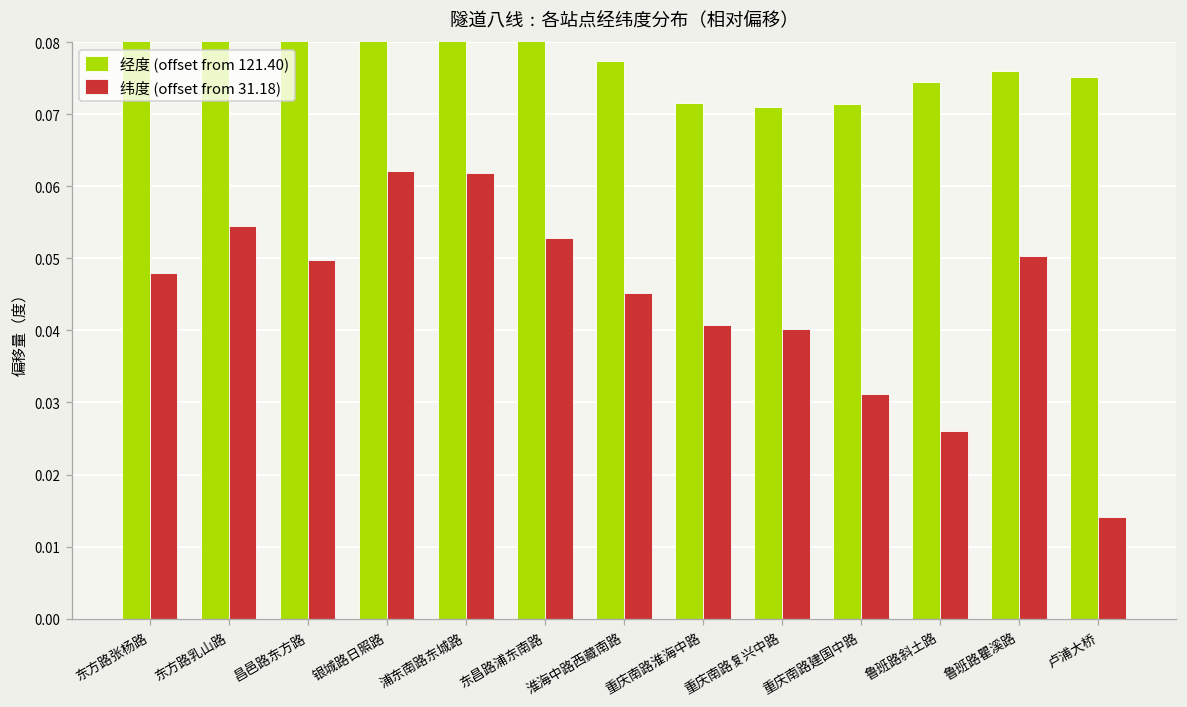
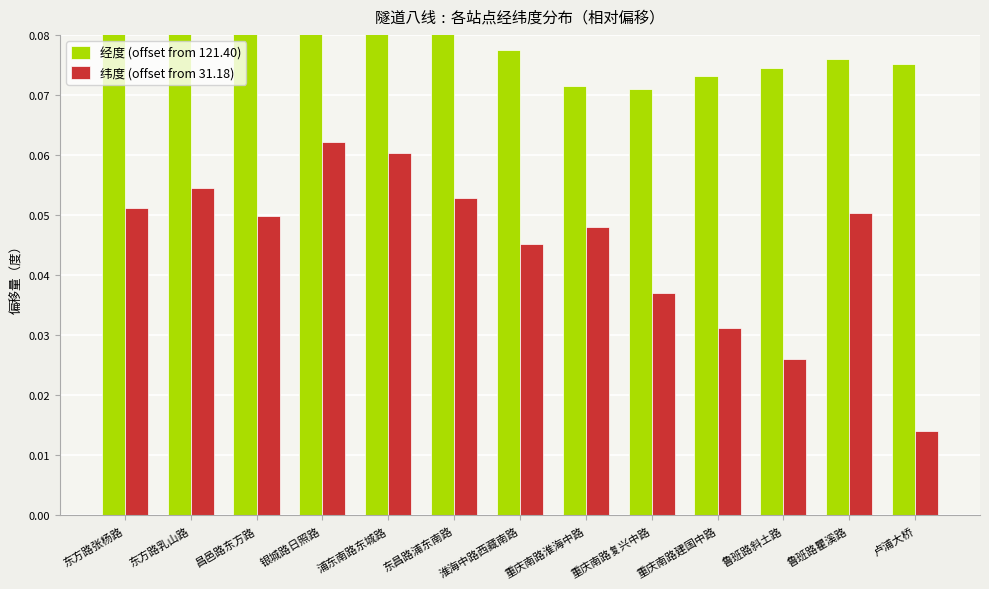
  {
    "经度 (offset from 121.40)": {
      "淮海中路西藏南路": 0.077,
      "重庆南路淮海中路": 0.072,
      "重庆南路复兴中路": 0.071,
-     "重庆南路建国中路": 0.071,
+     "重庆南路建国中路": 0.073,
      "鲁班路斜土路": 0.074,
      "鲁班路瞿溪路": 0.076,
      "卢浦大桥": 0.075
    },
    "纬度 (offset from 31.18)": {
-     "东方路张杨路": 0.048,
+     "东方路张杨路": 0.051,
      "东方路乳山路": 0.054,
      "昌邑路东方路": 0.050,
      "银城路日照路": 0.062,
-     "浦东南路东城路": 0.062,
+     "浦东南路东城路": 0.060,
      "东昌路浦东南路": 0.053,
      "淮海中路西藏南路": 0.045,
-     "重庆南路淮海中路": 0.041,
-     "重庆南路复兴中路": 0.040,
+     "重庆南路淮海中路": 0.048,
+     "重庆南路复兴中路": 0.037,
      "重庆南路建国中路": 0.031,
      "鲁班路斜土路": 0.026,
      "鲁班路瞿溪路": 0.050,
      "卢浦大桥": 0.014
    }
  }
